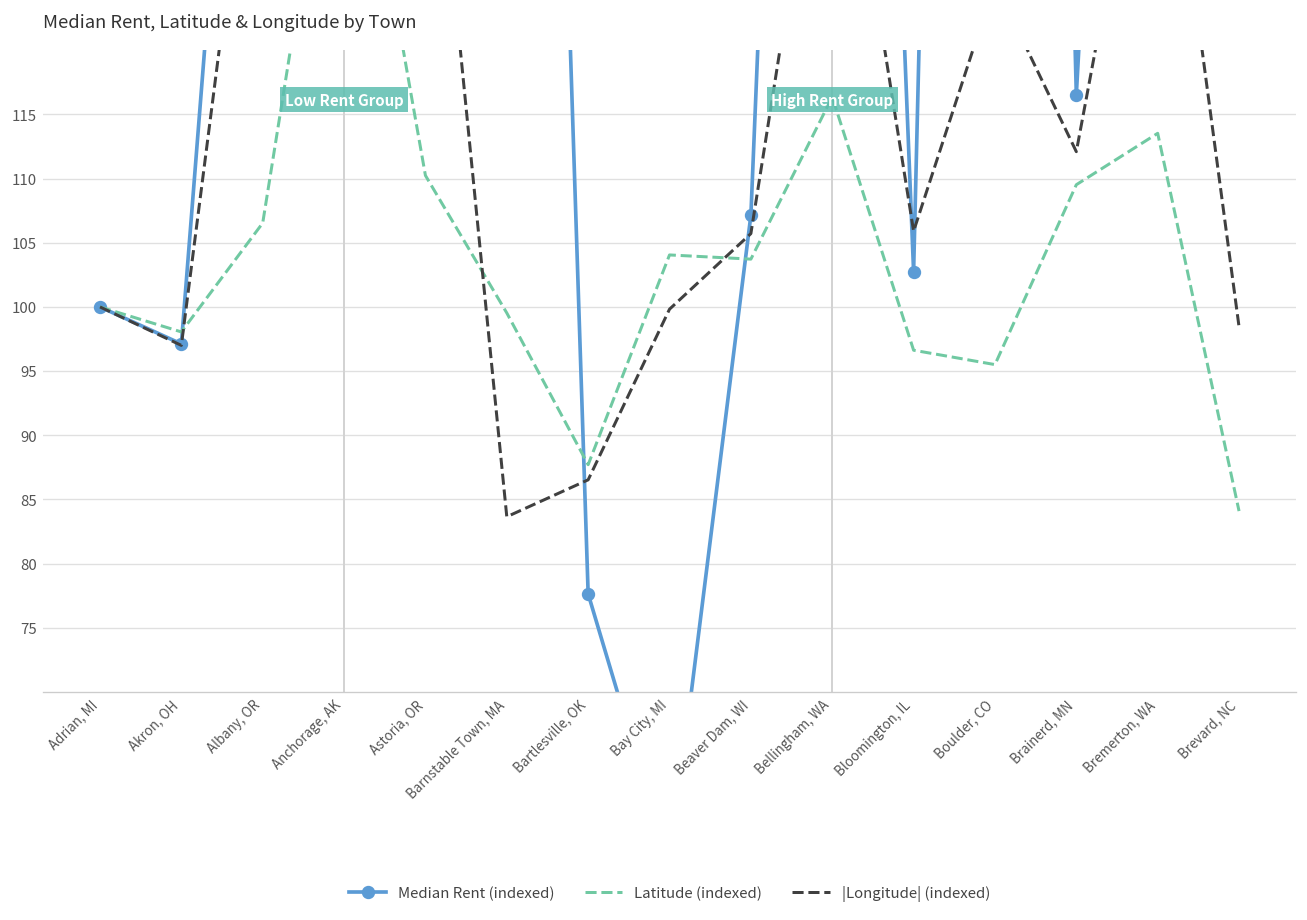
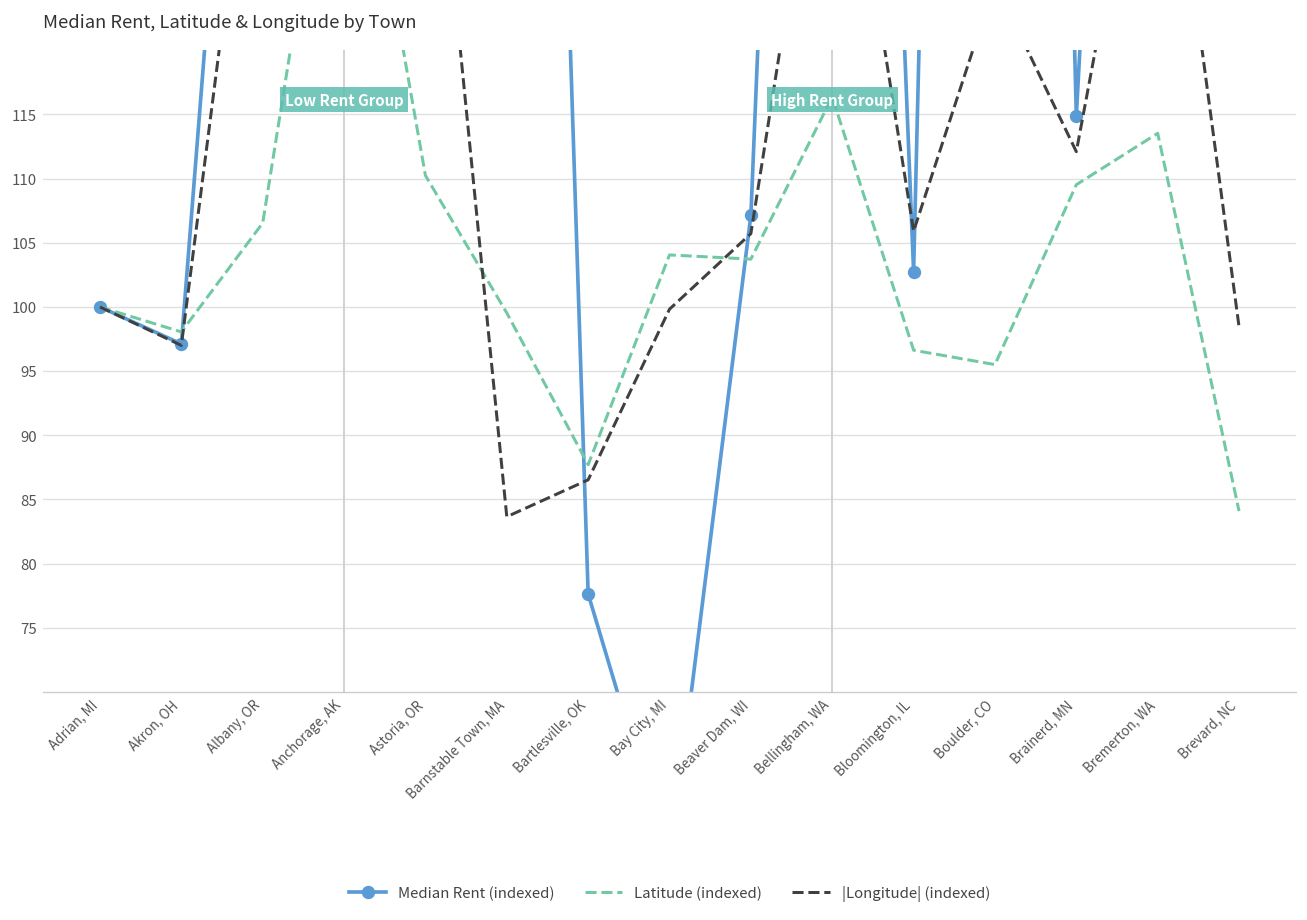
  {
    "Median Rent (indexed)": {
      "Bartlesville, OK": 77.6,
      "Beaver Dam, WI": 107.1,
      "Bloomington, IL": 102.7,
-     "Brainerd, MN": 116.5
+     "Brainerd, MN": 114.9
    },
    "Latitude (indexed)": {
      "Akron, OH": 98.1,
      "Albany, OR": 106.5,
      "Astoria, OR": 110.2,
      "Barnstable Town, MA": 99.5,
      "Bartlesville, OK": 87.7,
      "Bay City, MI": 104.1,
      "Beaver Dam, WI": 103.7,
      "Bloomington, IL": 96.6,
      "Boulder, CO": 95.5,
      "Brainerd, MN": 109.5,
      "Bremerton, WA": 113.5,
      "Brevard, NC": 84.1
    },
    "|Longitude| (indexed)": {
      "Barnstable Town, MA": 83.7,
      "Bartlesville, OK": 86.5,
      "Bay City, MI": 99.8,
      "Beaver Dam, WI": 105.7,
      "Bloomington, IL": 105.9,
      "Brainerd, MN": 112.1,
      "Brevard, NC": 98.4
    }
  }
